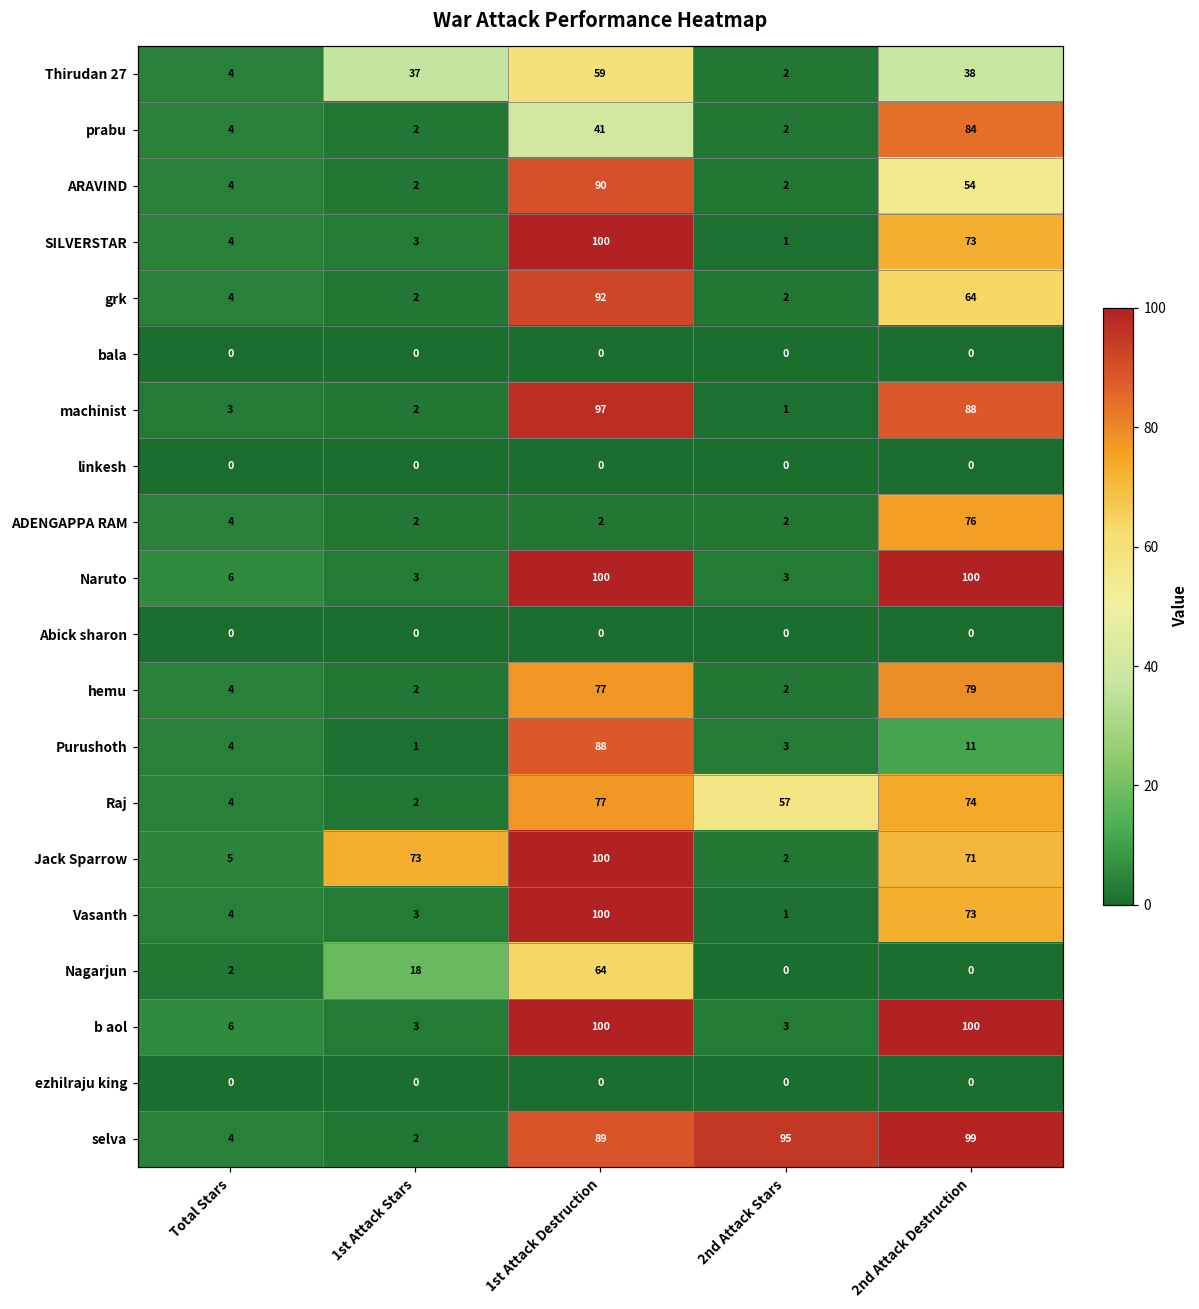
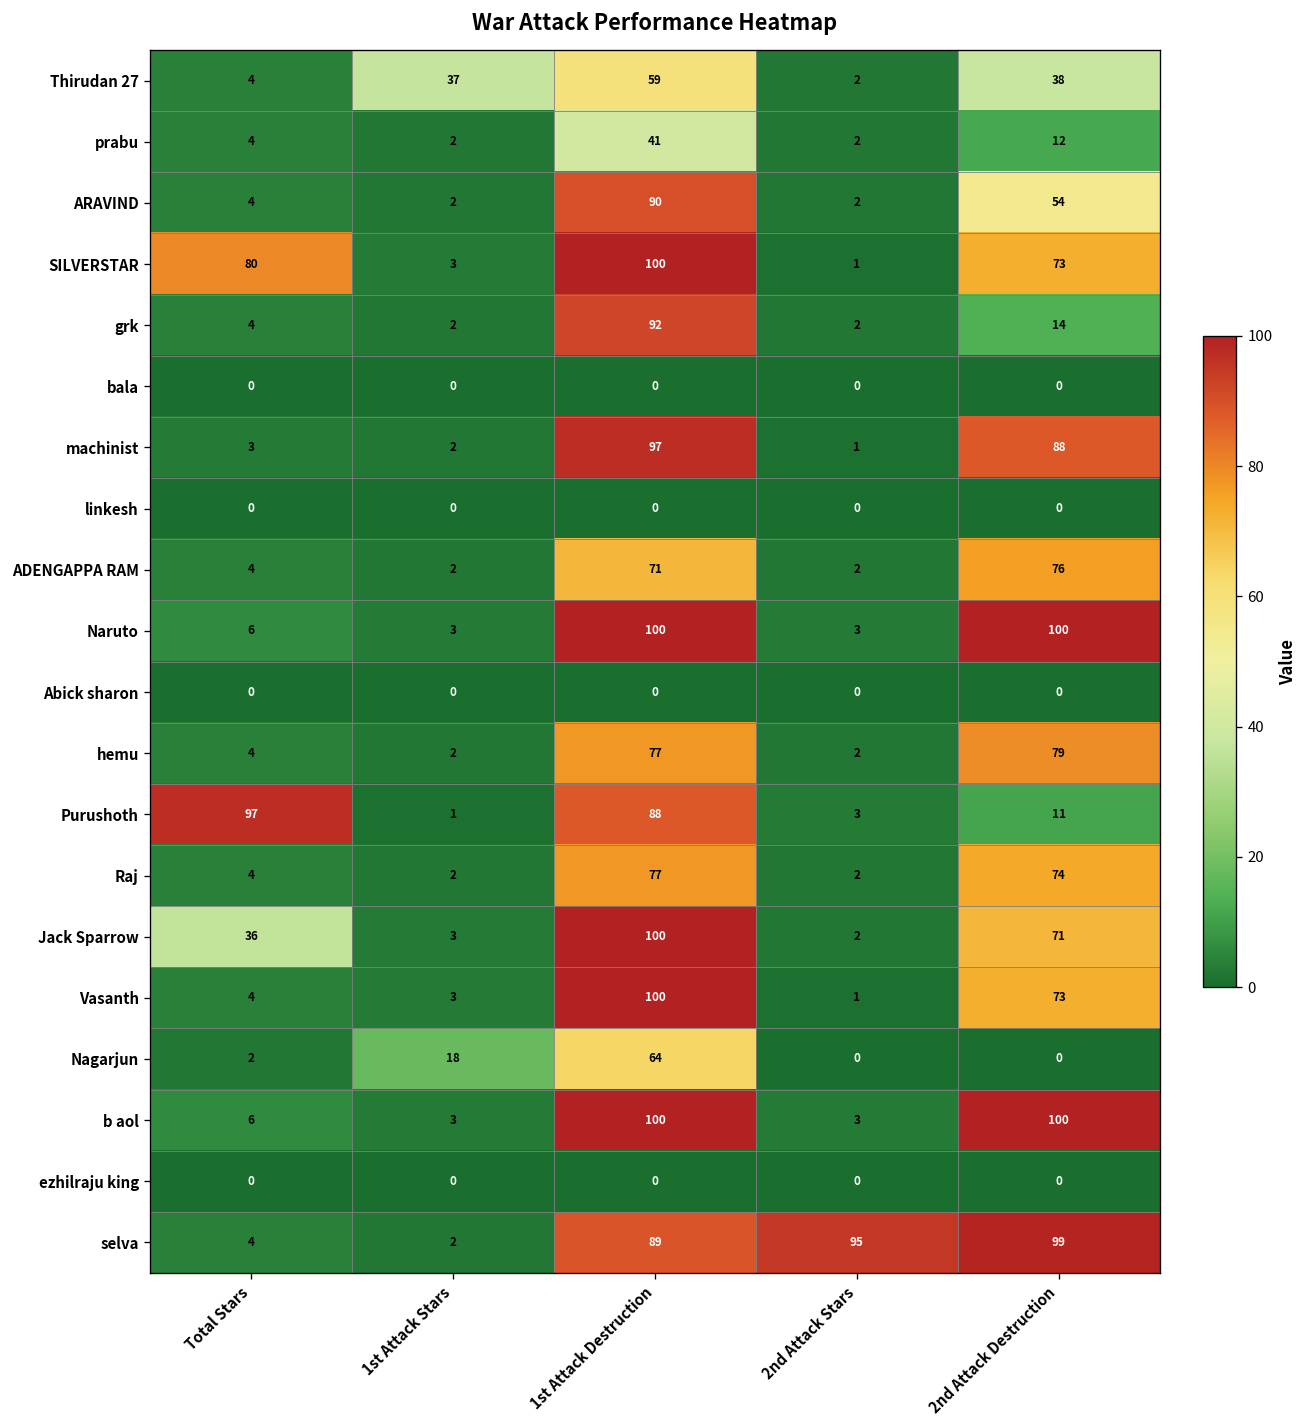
  {
    "Thirudan 27": {
      "Total Stars": 4,
      "1st Attack Stars": 37,
      "1st Attack Destruction": 59,
      "2nd Attack Stars": 2,
      "2nd Attack Destruction": 38
    },
    "prabu": {
      "Total Stars": 4,
      "1st Attack Stars": 2,
      "1st Attack Destruction": 41,
      "2nd Attack Stars": 2,
-     "2nd Attack Destruction": 84
+     "2nd Attack Destruction": 12
    },
    "ARAVIND": {
      "Total Stars": 4,
      "1st Attack Stars": 2,
      "1st Attack Destruction": 90,
      "2nd Attack Stars": 2,
      "2nd Attack Destruction": 54
    },
    "SILVERSTAR": {
-     "Total Stars": 4,
+     "Total Stars": 80,
      "1st Attack Stars": 3,
      "1st Attack Destruction": 100,
      "2nd Attack Stars": 1,
      "2nd Attack Destruction": 73
    },
    "grk": {
      "Total Stars": 4,
      "1st Attack Stars": 2,
      "1st Attack Destruction": 92,
      "2nd Attack Stars": 2,
-     "2nd Attack Destruction": 64
+     "2nd Attack Destruction": 14
    },
    "bala": {
      "Total Stars": 0,
      "1st Attack Stars": 0,
      "1st Attack Destruction": 0,
      "2nd Attack Stars": 0,
      "2nd Attack Destruction": 0
    },
    "machinist": {
      "Total Stars": 3,
      "1st Attack Stars": 2,
      "1st Attack Destruction": 97,
      "2nd Attack Stars": 1,
      "2nd Attack Destruction": 88
    },
    "linkesh": {
      "Total Stars": 0,
      "1st Attack Stars": 0,
      "1st Attack Destruction": 0,
      "2nd Attack Stars": 0,
      "2nd Attack Destruction": 0
    },
    "ADENGAPPA RAM": {
      "Total Stars": 4,
      "1st Attack Stars": 2,
-     "1st Attack Destruction": 2,
+     "1st Attack Destruction": 71,
      "2nd Attack Stars": 2,
      "2nd Attack Destruction": 76
    },
    "Naruto": {
      "Total Stars": 6,
      "1st Attack Stars": 3,
      "1st Attack Destruction": 100,
      "2nd Attack Stars": 3,
      "2nd Attack Destruction": 100
    },
    "Abick sharon": {
      "Total Stars": 0,
      "1st Attack Stars": 0,
      "1st Attack Destruction": 0,
      "2nd Attack Stars": 0,
      "2nd Attack Destruction": 0
    },
    "hemu": {
      "Total Stars": 4,
      "1st Attack Stars": 2,
      "1st Attack Destruction": 77,
      "2nd Attack Stars": 2,
      "2nd Attack Destruction": 79
    },
    "Purushoth": {
-     "Total Stars": 4,
+     "Total Stars": 97,
      "1st Attack Stars": 1,
      "1st Attack Destruction": 88,
      "2nd Attack Stars": 3,
      "2nd Attack Destruction": 11
    },
    "Raj": {
      "Total Stars": 4,
      "1st Attack Stars": 2,
      "1st Attack Destruction": 77,
-     "2nd Attack Stars": 57,
+     "2nd Attack Stars": 2,
      "2nd Attack Destruction": 74
    },
    "Jack Sparrow": {
-     "Total Stars": 5,
-     "1st Attack Stars": 73,
+     "Total Stars": 36,
+     "1st Attack Stars": 3,
      "1st Attack Destruction": 100,
      "2nd Attack Stars": 2,
      "2nd Attack Destruction": 71
    },
    "Vasanth": {
      "Total Stars": 4,
      "1st Attack Stars": 3,
      "1st Attack Destruction": 100,
      "2nd Attack Stars": 1,
      "2nd Attack Destruction": 73
    },
    "Nagarjun": {
      "Total Stars": 2,
      "1st Attack Stars": 18,
      "1st Attack Destruction": 64,
      "2nd Attack Stars": 0,
      "2nd Attack Destruction": 0
    },
    "b aol": {
      "Total Stars": 6,
      "1st Attack Stars": 3,
      "1st Attack Destruction": 100,
      "2nd Attack Stars": 3,
      "2nd Attack Destruction": 100
    },
    "ezhilraju king": {
      "Total Stars": 0,
      "1st Attack Stars": 0,
      "1st Attack Destruction": 0,
      "2nd Attack Stars": 0,
      "2nd Attack Destruction": 0
    },
    "selva": {
      "Total Stars": 4,
      "1st Attack Stars": 2,
      "1st Attack Destruction": 89,
      "2nd Attack Stars": 95,
      "2nd Attack Destruction": 99
    }
  }
